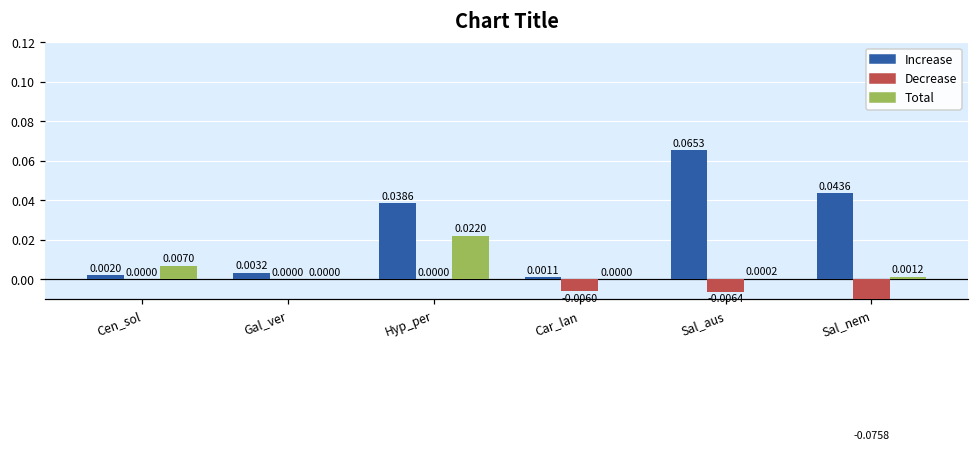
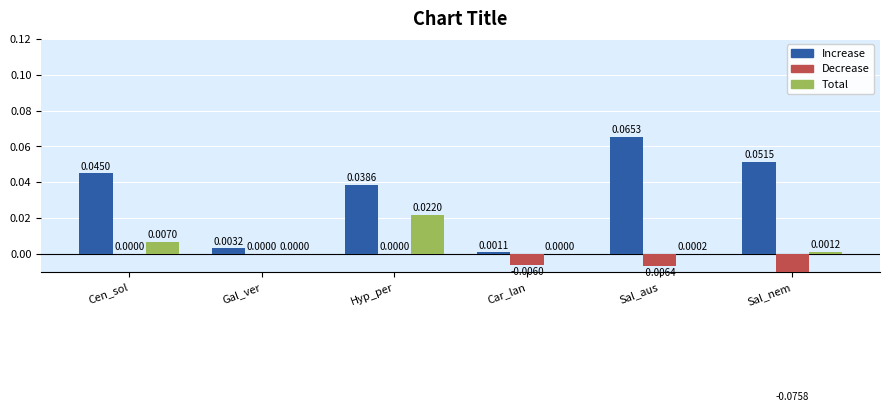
  {
    "Increase": {
-     "Cen_sol": 0.0020,
+     "Cen_sol": 0.0450,
      "Gal_ver": 0.0032,
      "Hyp_per": 0.0386,
      "Car_lan": 0.0011,
      "Sal_aus": 0.0653,
-     "Sal_nem": 0.0436
+     "Sal_nem": 0.0515
    },
    "Decrease": {
      "Cen_sol": 0.0000,
      "Gal_ver": 0.0000,
      "Hyp_per": 0.0000,
      "Car_lan": -0.0060,
      "Sal_aus": -0.0064
    },
    "Total": {
      "Cen_sol": 0.0070,
      "Gal_ver": 0.0000,
      "Hyp_per": 0.0220,
      "Car_lan": 0.0000,
      "Sal_aus": 0.0002,
      "Sal_nem": 0.0012
    }
  }
